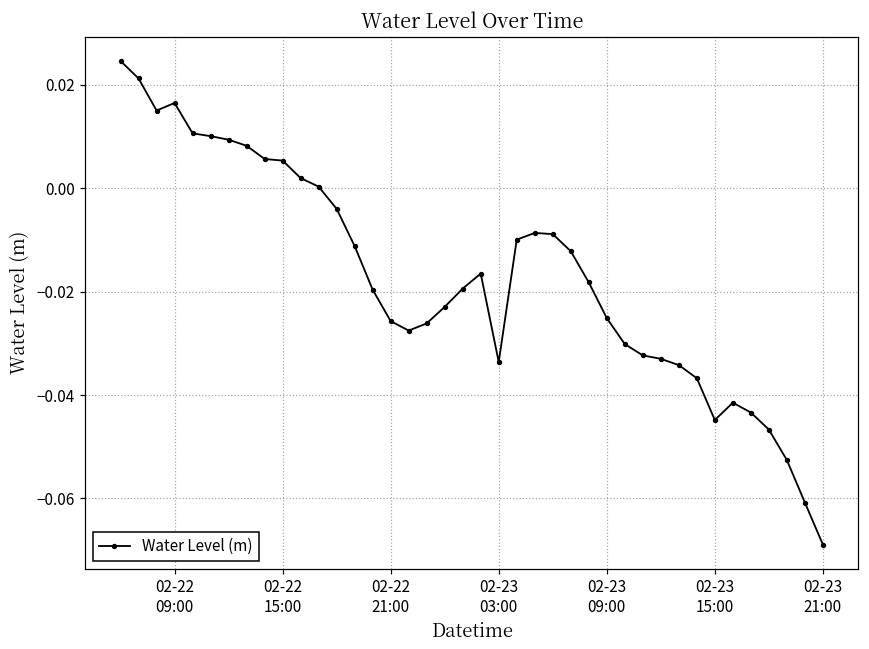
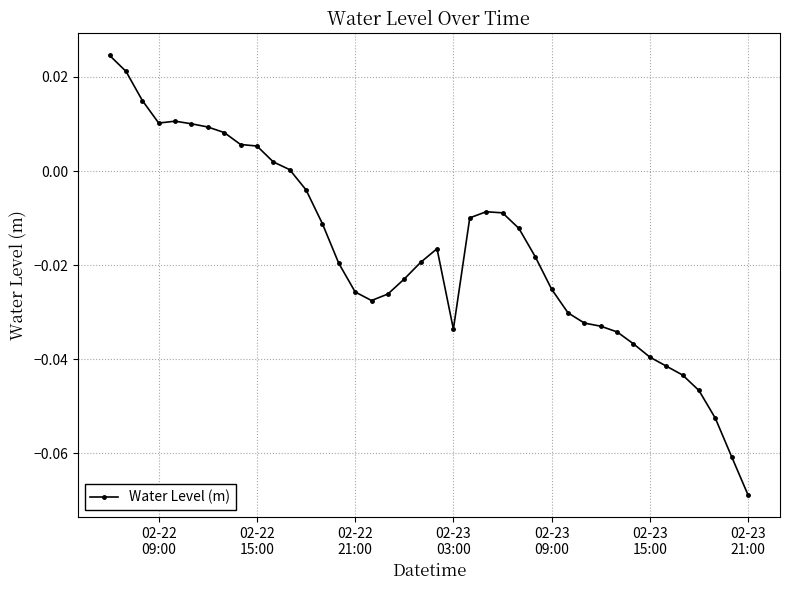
  {
-   "02-22 09:00": 0.016,
+   "02-22 09:00": 0.010,
    "02-22 15:00": 0.005,
    "02-22 21:00": -0.026,
    "02-23 03:00": -0.034,
    "02-23 09:00": -0.025,
-   "02-23 15:00": -0.045,
+   "02-23 15:00": -0.040,
    "02-23 21:00": -0.069
  }
